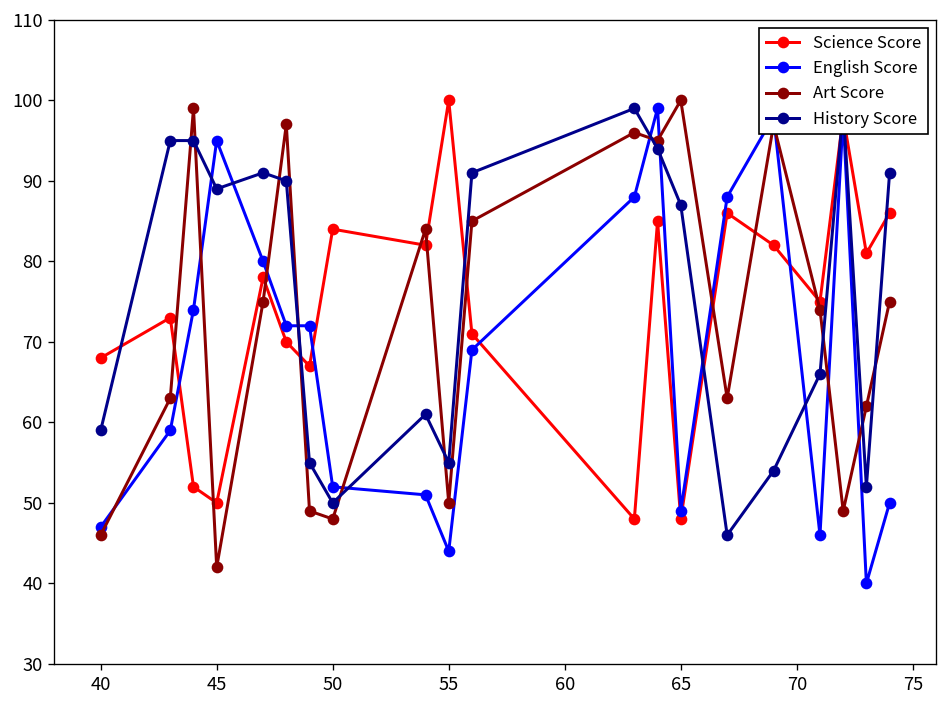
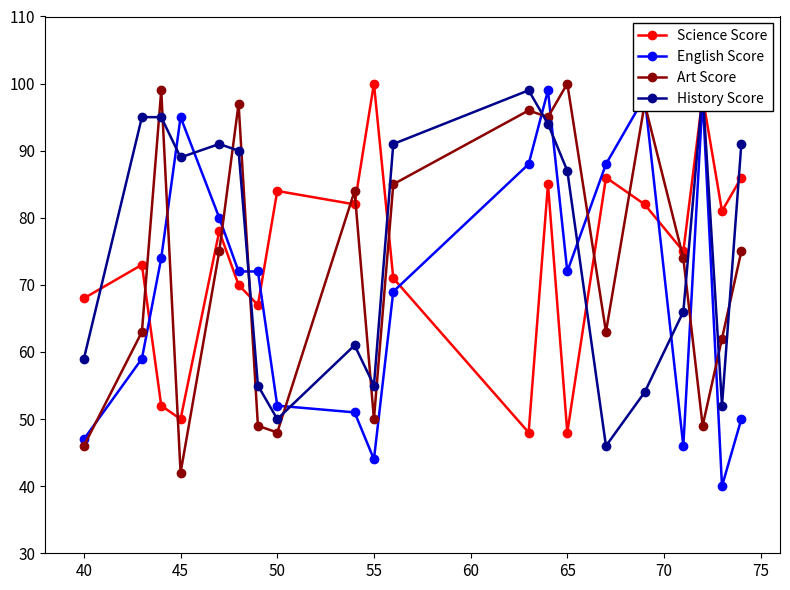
  {
    "Science Score": {
      "40": 68,
      "45": 50,
      "50": 84,
      "55": 100,
      "65": 48
    },
    "English Score": {
      "40": 47,
      "45": 95,
      "50": 52,
      "55": 44,
-     "65": 49
+     "65": 72
    },
    "Art Score": {
      "40": 46,
      "45": 42,
      "50": 48,
      "55": 50,
      "65": 100
    },
    "History Score": {
      "40": 59,
      "45": 89,
      "50": 50,
      "55": 55,
      "65": 87
    }
  }
